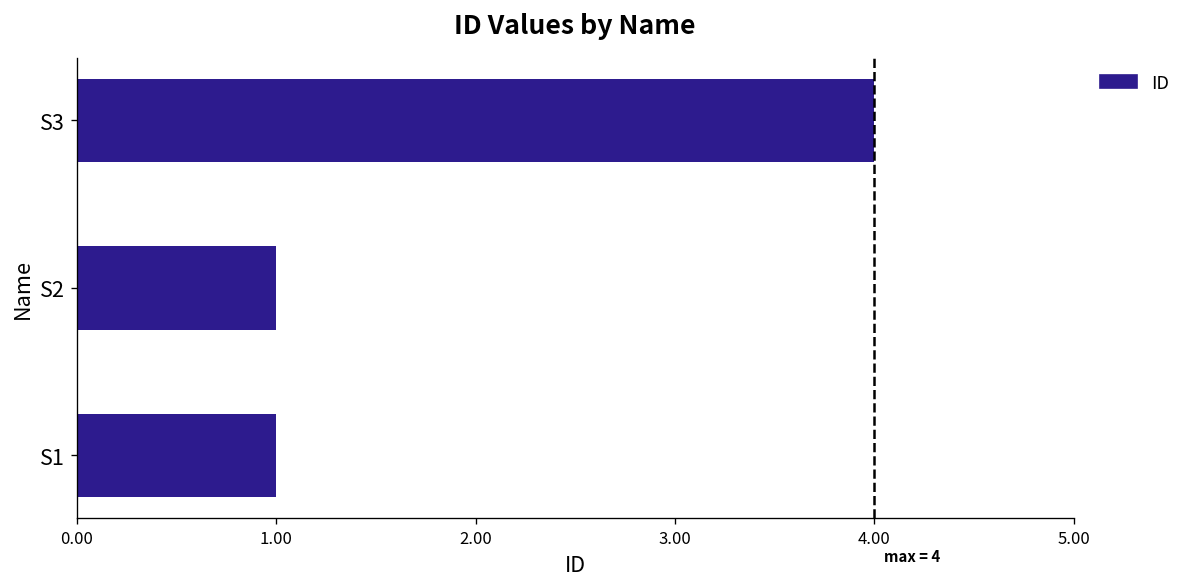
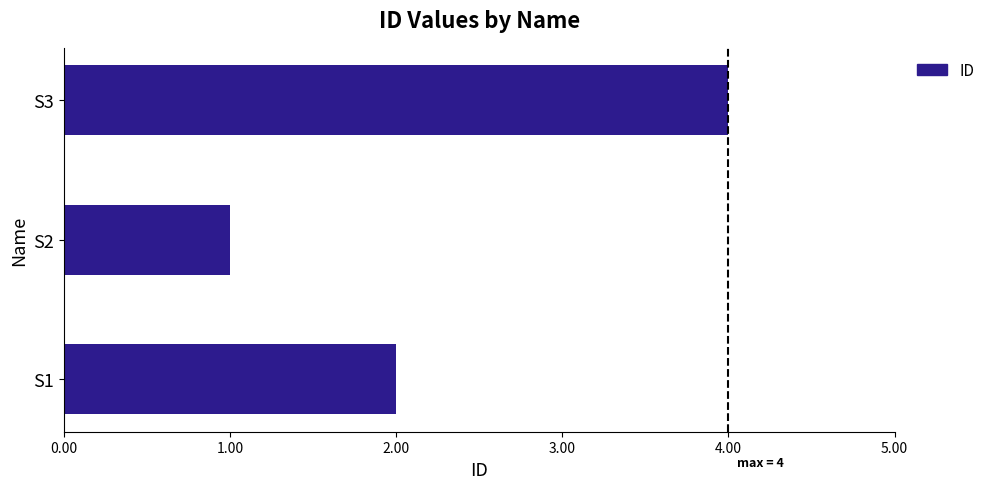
  {
    "S3": 4,
    "S2": 1,
-   "S1": 1
+   "S1": 2
  }
